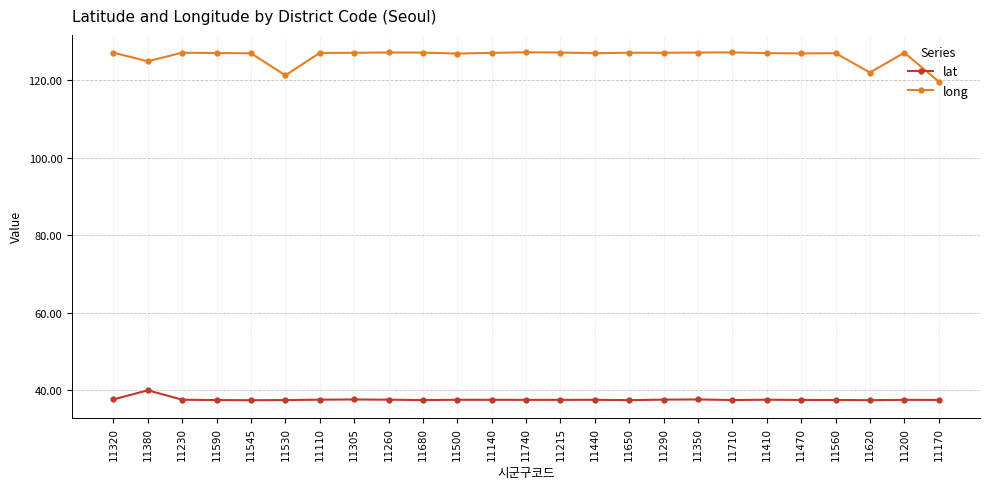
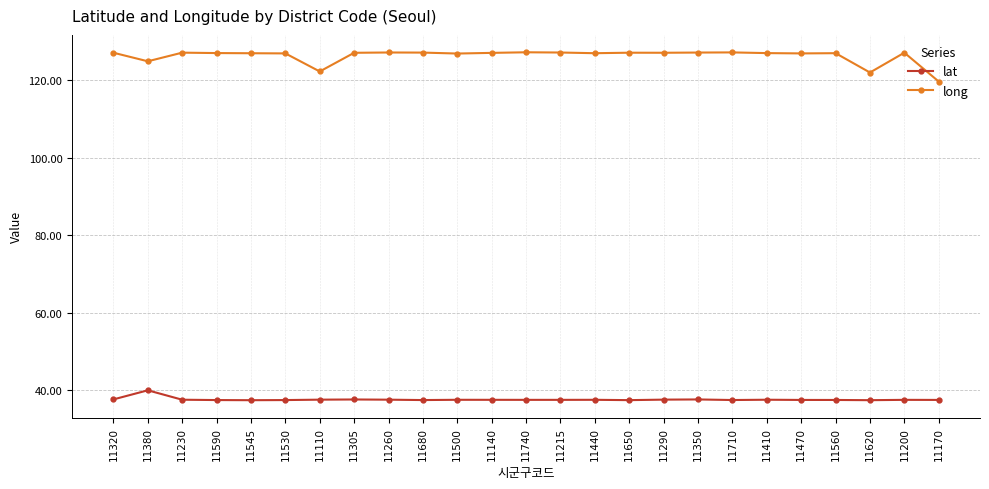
  {
    "lat": {
      "11320": 38,
      "11380": 40,
      "11230": 38,
      "11590": 37,
      "11545": 37,
      "11530": 37,
      "11110": 38,
      "11305": 38,
      "11260": 38,
      "11680": 37,
      "11500": 38,
      "11140": 38,
      "11740": 38,
      "11215": 38,
      "11440": 38,
      "11650": 37,
      "11290": 38,
      "11350": 38,
      "11710": 38,
      "11410": 38,
      "11470": 38,
      "11560": 38,
      "11620": 37,
      "11200": 38,
      "11170": 38
    },
    "long": {
      "11320": 127,
      "11380": 125,
      "11230": 127,
      "11590": 127,
      "11545": 127,
-     "11530": 121,
-     "11110": 127,
+     "11530": 127,
+     "11110": 122,
      "11305": 127,
      "11260": 127,
      "11680": 127,
      "11500": 127,
      "11140": 127,
      "11740": 127,
      "11215": 127,
      "11440": 127,
      "11650": 127,
      "11290": 127,
      "11350": 127,
      "11710": 127,
      "11410": 127,
      "11470": 127,
      "11560": 127,
      "11620": 122,
      "11200": 127,
      "11170": 120
    }
  }
